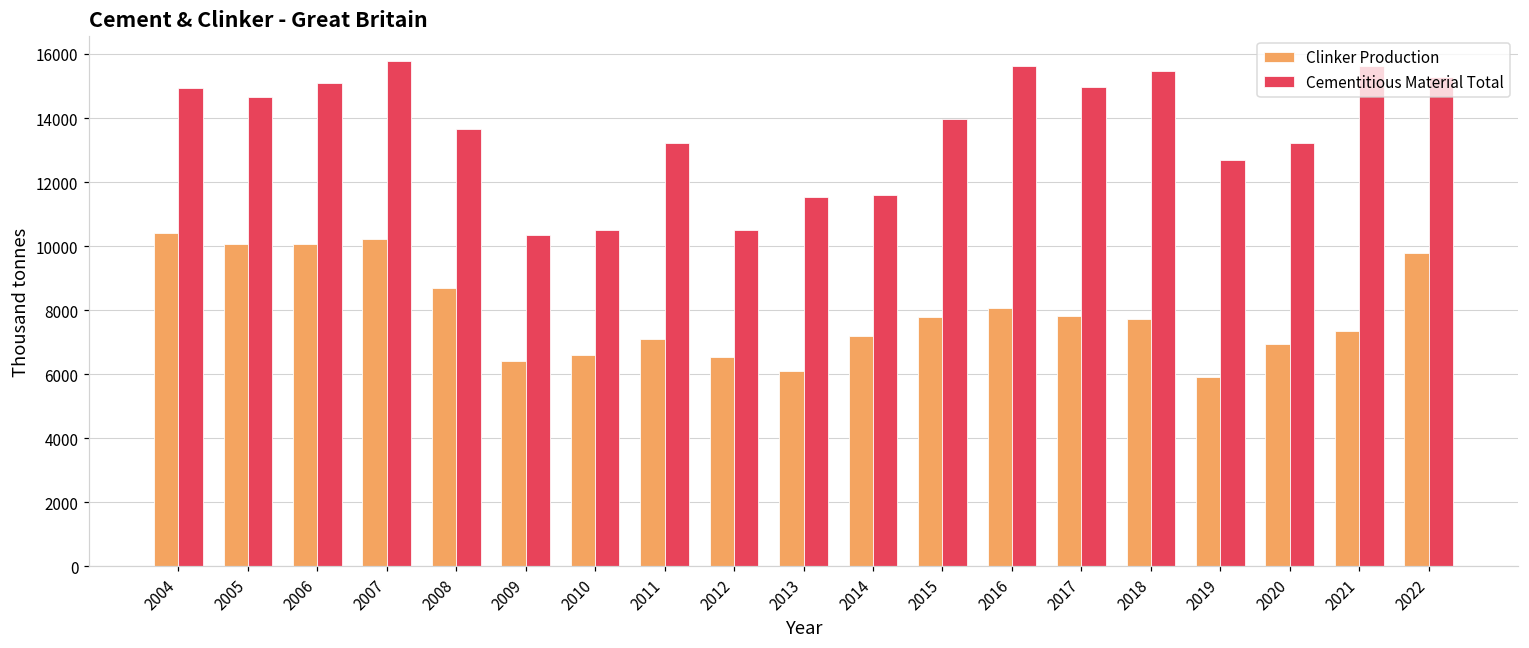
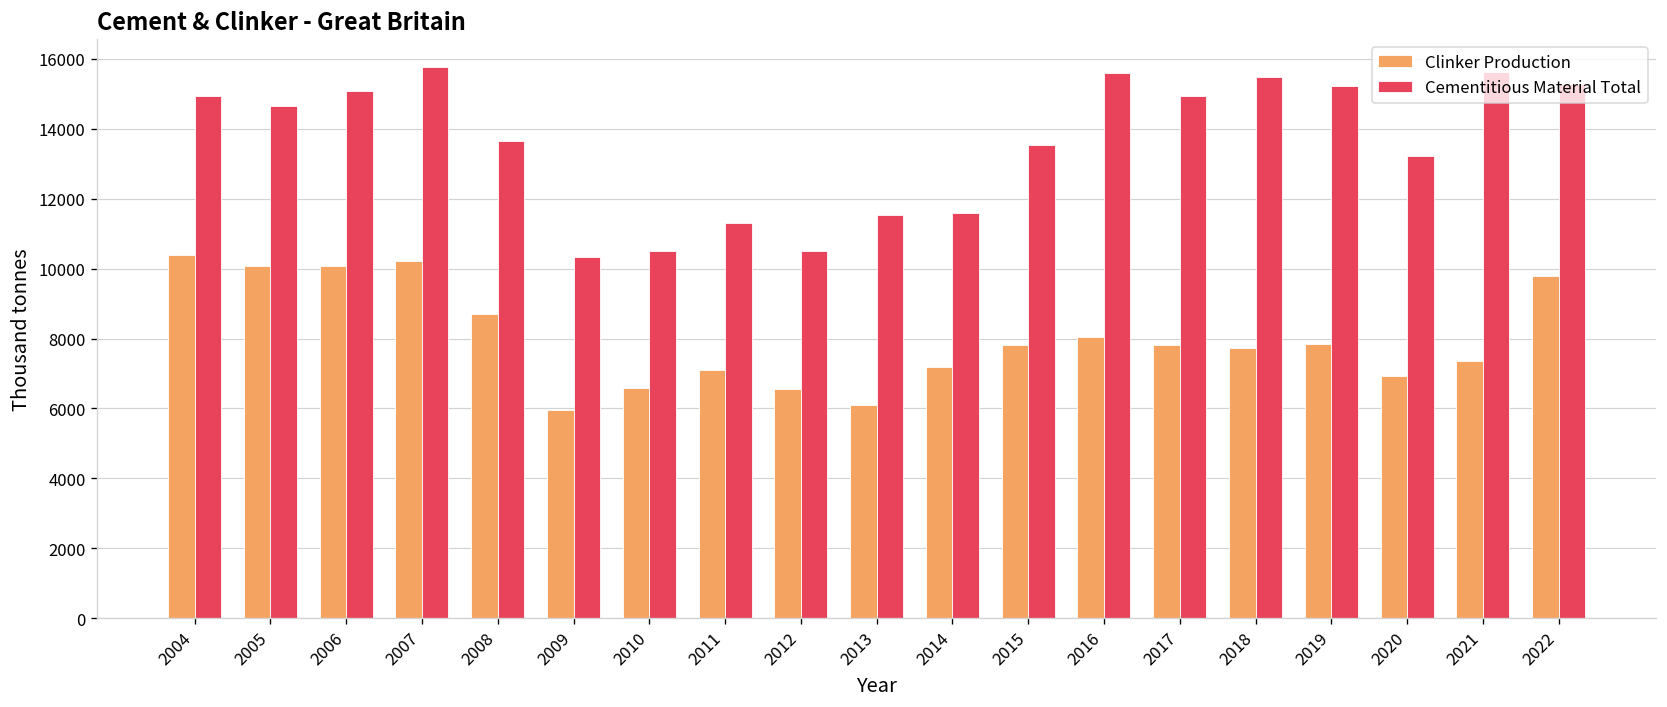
  {
    "Clinker Production": {
      "2004": 10400,
      "2005": 10100,
      "2006": 10100,
      "2007": 10200,
      "2008": 8700,
-     "2009": 6400,
+     "2009": 6000,
      "2010": 6600,
      "2011": 7100,
      "2012": 6600,
      "2013": 6100,
      "2014": 7200,
      "2015": 7800,
      "2016": 8100,
      "2017": 7800,
      "2018": 7700,
-     "2019": 5900,
+     "2019": 7800,
      "2020": 6900,
      "2021": 7400,
      "2022": 9800
    },
    "Cementitious Material Total": {
      "2004": 15000,
      "2005": 14700,
      "2006": 15100,
      "2007": 15800,
      "2008": 13700,
      "2009": 10300,
      "2010": 10500,
-     "2011": 13200,
+     "2011": 11300,
      "2012": 10500,
      "2013": 11500,
      "2014": 11600,
-     "2015": 14000,
+     "2015": 13500,
      "2016": 15600,
      "2017": 15000,
      "2018": 15500,
-     "2019": 12700,
+     "2019": 15200,
      "2020": 13200
    }
  }
